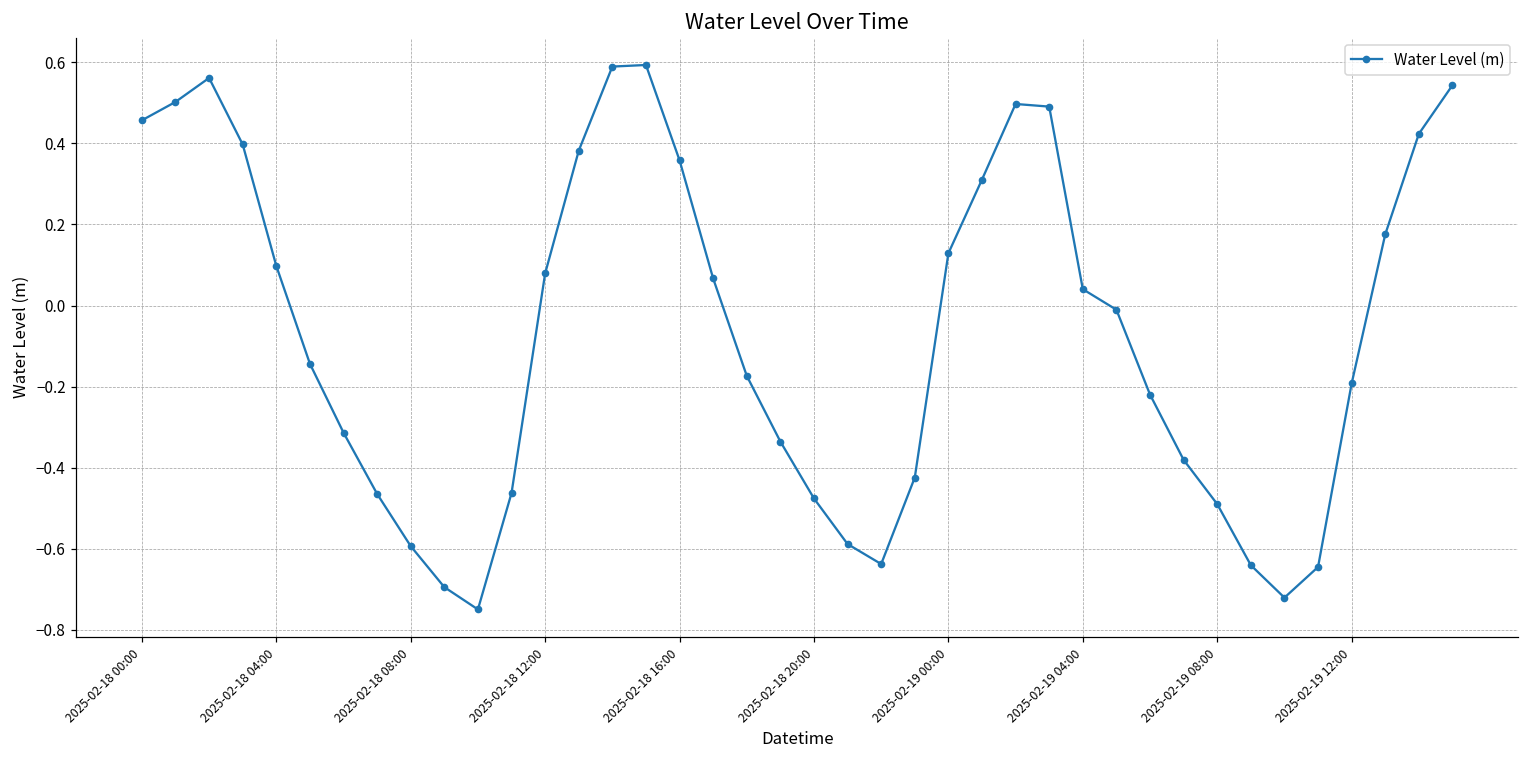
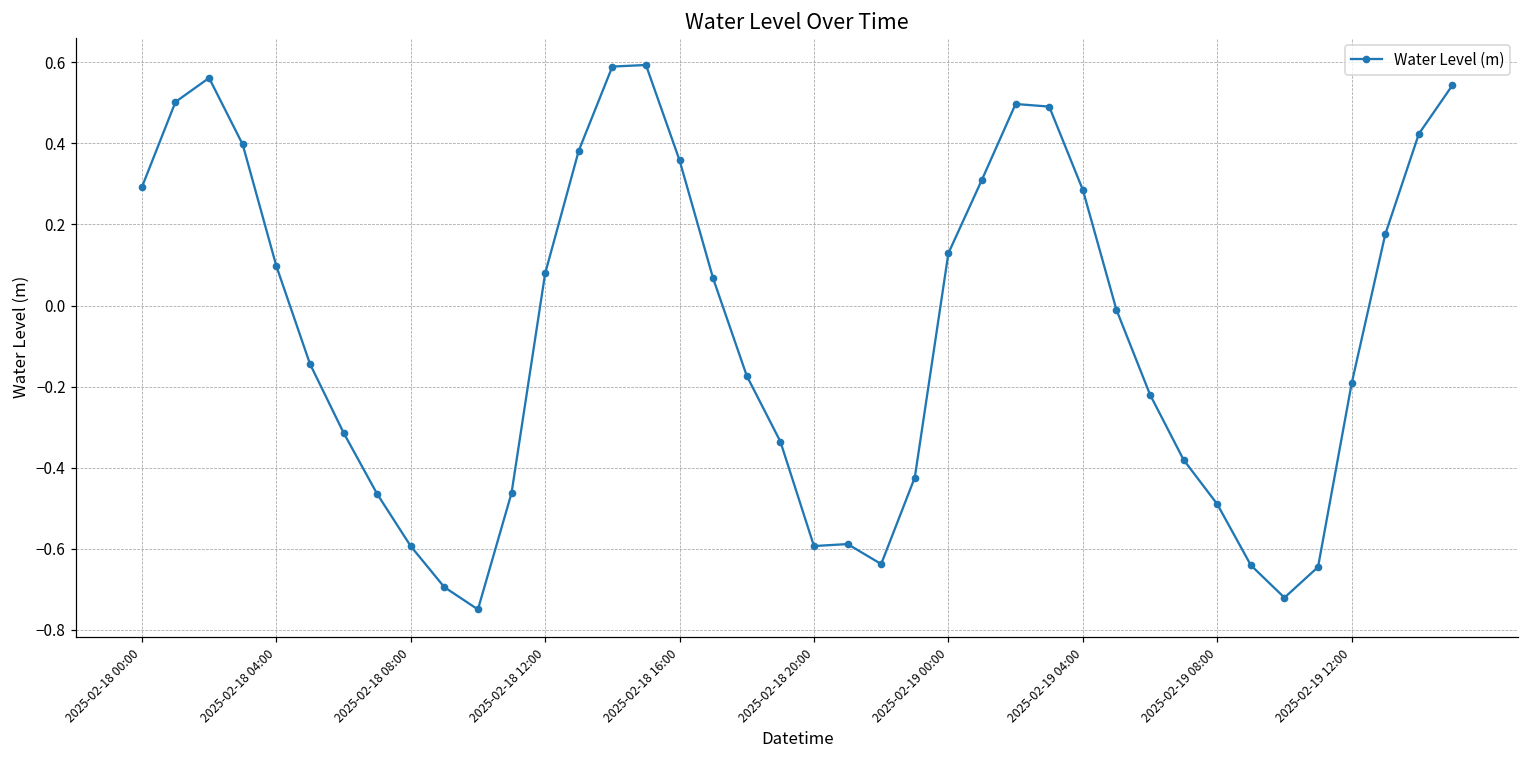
  {
-   "2025-02-18 00:00": 0.46,
+   "2025-02-18 00:00": 0.29,
    "2025-02-18 04:00": 0.10,
    "2025-02-18 08:00": -0.59,
    "2025-02-18 12:00": 0.08,
    "2025-02-18 16:00": 0.36,
-   "2025-02-18 20:00": -0.48,
+   "2025-02-18 20:00": -0.59,
    "2025-02-19 00:00": 0.13,
-   "2025-02-19 04:00": 0.04,
+   "2025-02-19 04:00": 0.29,
    "2025-02-19 08:00": -0.49,
    "2025-02-19 12:00": -0.19
  }
